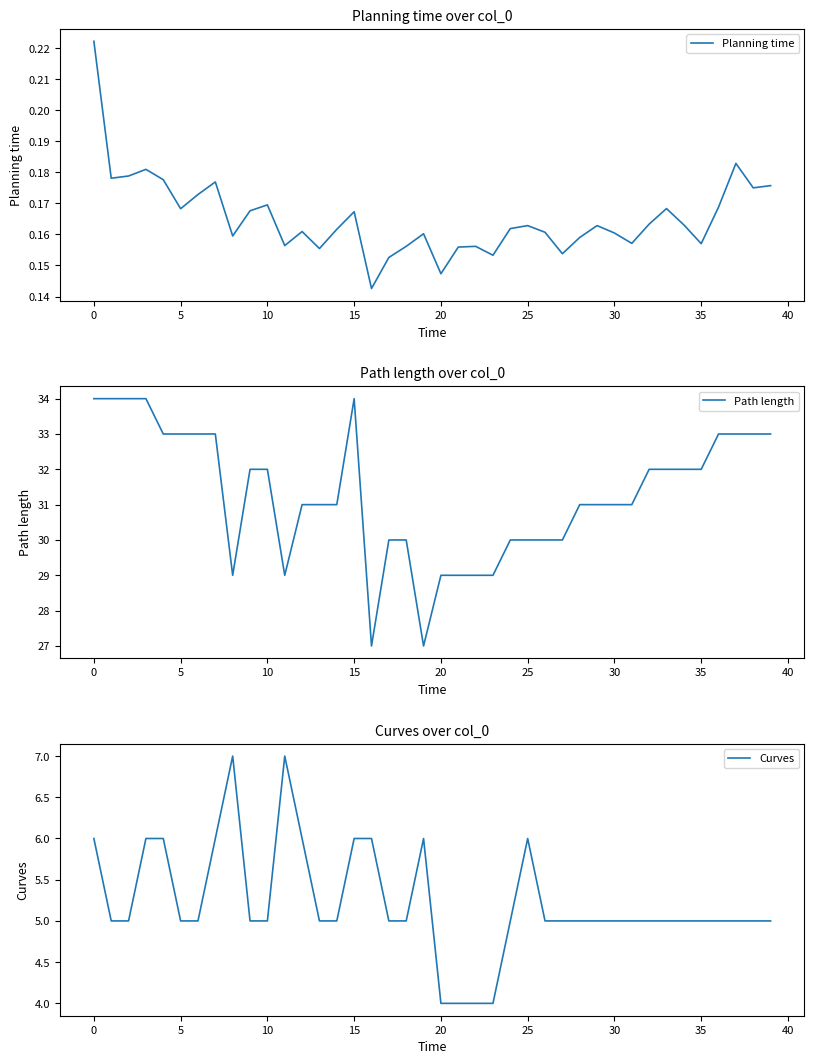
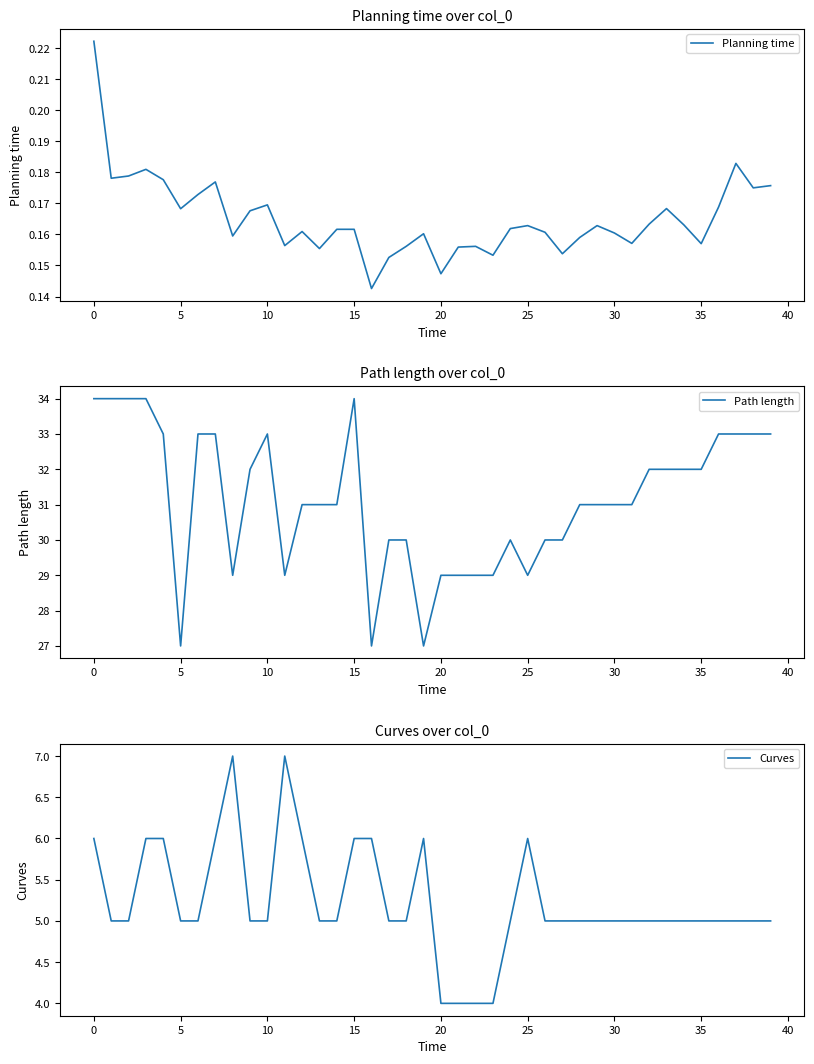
  {
    "Planning time over col_0": {
      "0": 0.222,
      "5": 0.168,
      "10": 0.170,
-     "15": 0.167,
+     "15": 0.162,
      "20": 0.147,
      "25": 0.163,
      "30": 0.160,
      "35": 0.157
    },
    "Path length over col_0": {
      "0": 34,
-     "5": 33,
-     "10": 32,
+     "5": 27,
+     "10": 33,
      "15": 34,
      "20": 29,
-     "25": 30,
+     "25": 29,
      "30": 31,
      "35": 32
    },
    "Curves over col_0": {
      "0": 6.0,
      "5": 5.0,
      "10": 5.0,
      "15": 6.0,
      "20": 4.0,
      "25": 6.0,
      "30": 5.0,
      "35": 5.0
    }
  }
